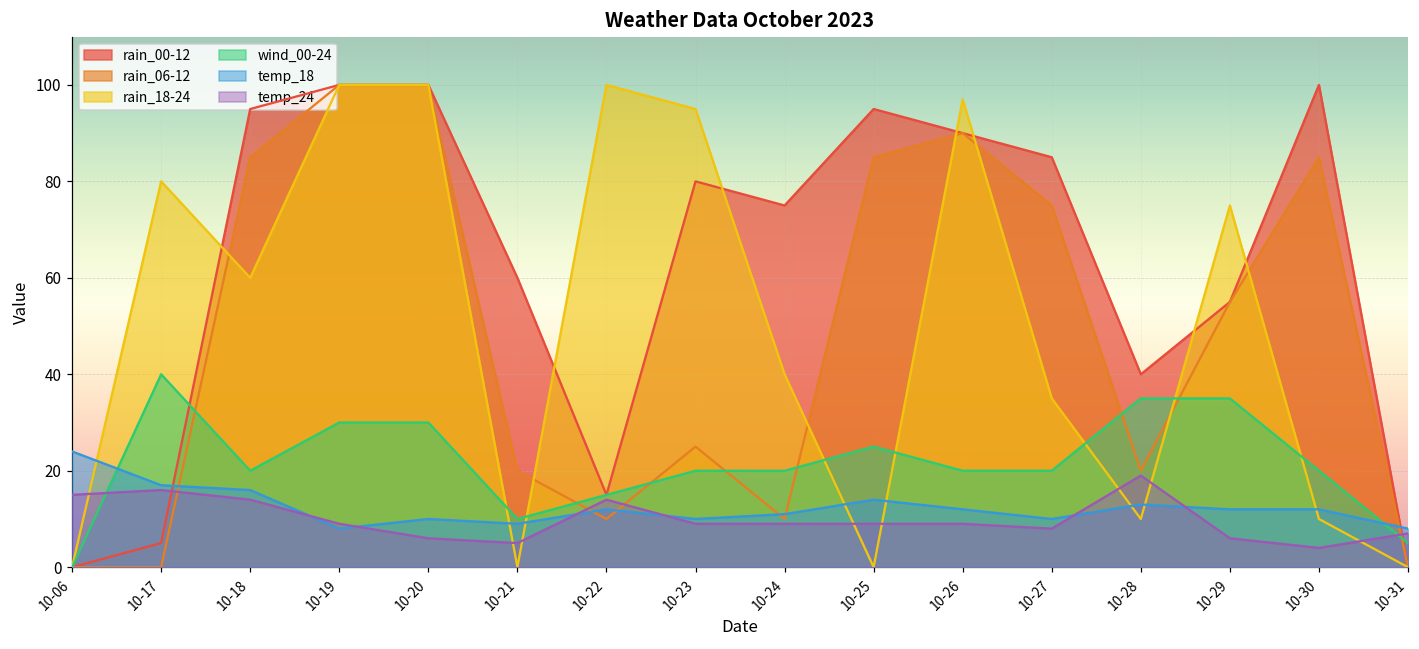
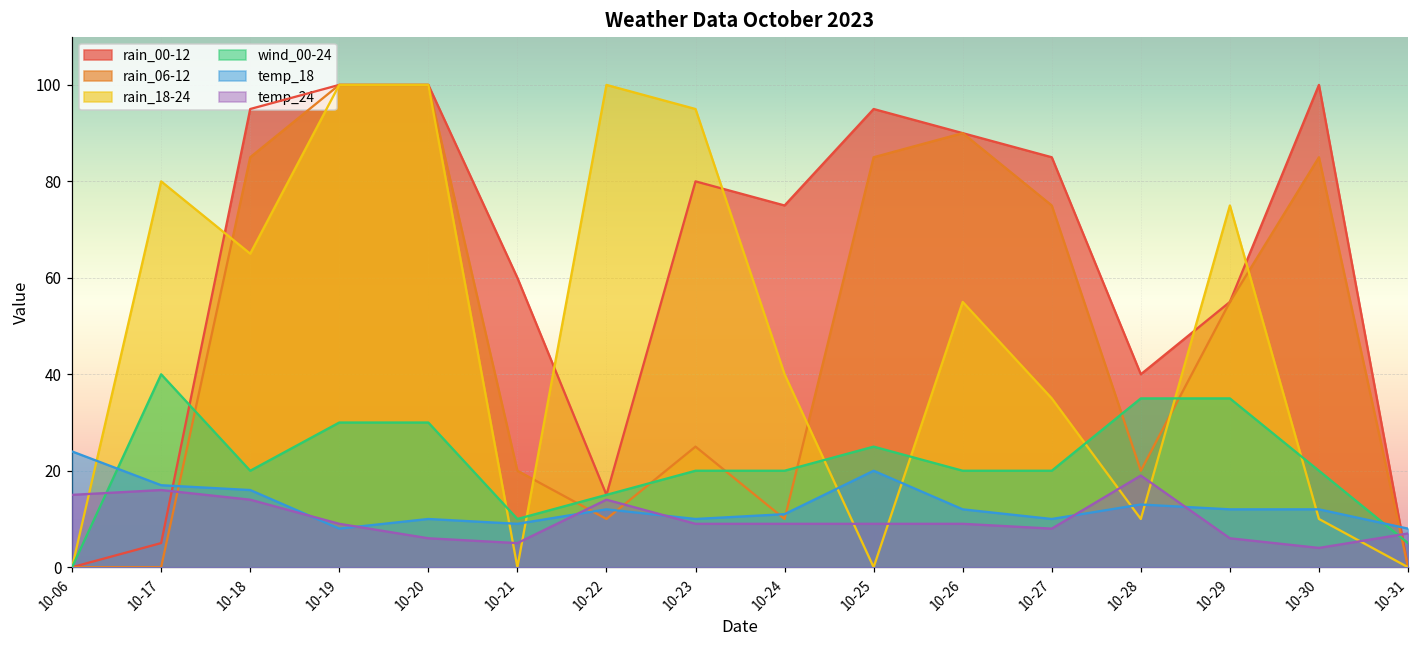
  {
    "rain_18-24": {
      "10-17": 80,
-     "10-18": 60,
+     "10-18": 65,
      "10-21": 0,
      "10-22": 100,
      "10-23": 95,
      "10-24": 40,
      "10-25": 0,
-     "10-26": 97,
+     "10-26": 55,
      "10-27": 35,
      "10-28": 10,
      "10-29": 75,
      "10-30": 10
    },
    "wind_00-24": {
      "10-17": 40,
      "10-18": 20,
      "10-19": 30,
      "10-20": 30,
      "10-21": 10,
      "10-23": 20,
      "10-24": 20,
      "10-25": 25,
      "10-26": 20,
      "10-27": 20,
      "10-28": 35,
      "10-29": 35,
      "10-30": 20,
      "10-31": 5
    },
    "temp_18": {
      "10-06": 24,
      "10-17": 17,
      "10-18": 16,
      "10-19": 8,
      "10-20": 10,
      "10-21": 9,
      "10-22": 12,
      "10-23": 10,
      "10-24": 11,
-     "10-25": 14,
+     "10-25": 20,
      "10-26": 12,
      "10-27": 10,
      "10-28": 13,
      "10-29": 12,
      "10-30": 12,
      "10-31": 8
    },
    "temp_24": {
      "10-06": 15,
      "10-17": 16,
      "10-18": 14,
      "10-19": 9,
      "10-20": 6,
      "10-21": 5,
      "10-22": 14,
      "10-23": 9,
      "10-24": 9,
      "10-25": 9,
      "10-26": 9,
      "10-27": 8,
      "10-28": 19,
      "10-29": 6,
      "10-30": 4,
      "10-31": 7
    }
  }
